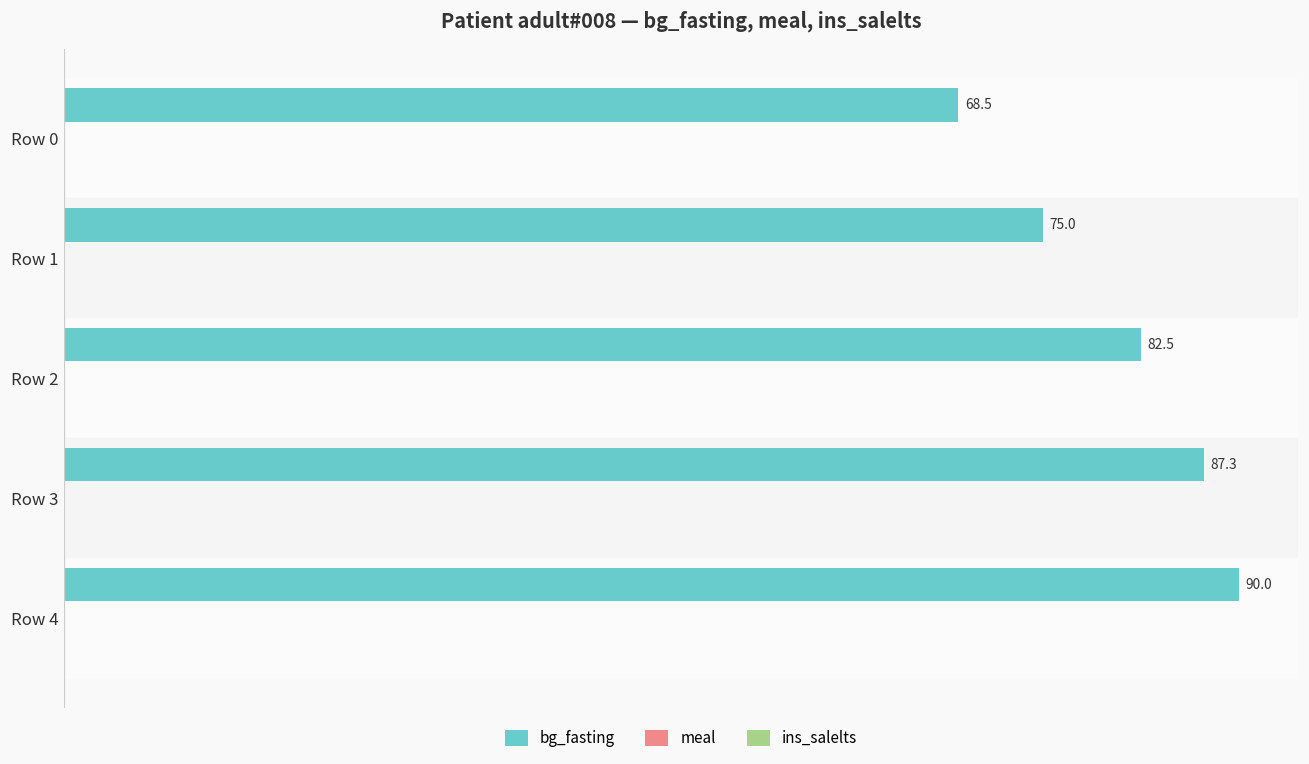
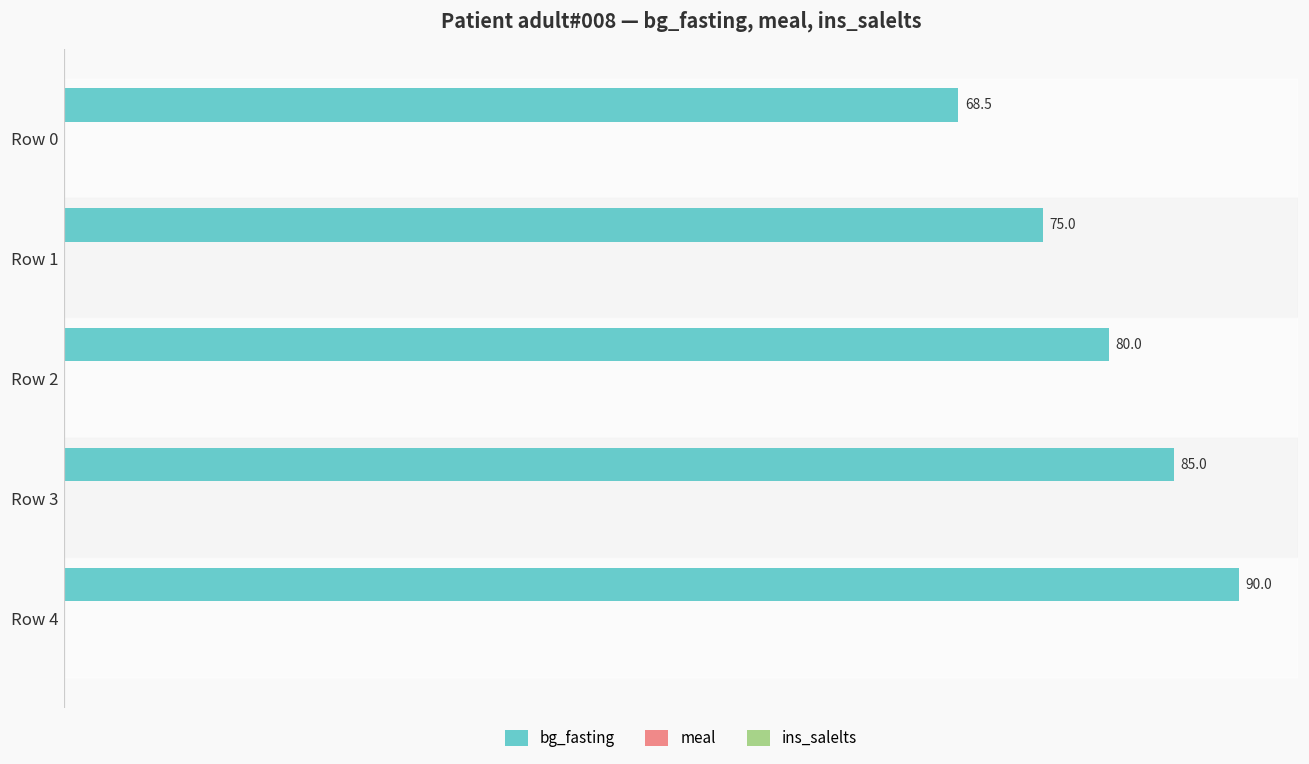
  {
    "bg_fasting": {
      "Row 0": 68.5,
      "Row 1": 75.0,
-     "Row 2": 82.5,
-     "Row 3": 87.3,
+     "Row 2": 80.0,
+     "Row 3": 85.0,
      "Row 4": 90.0
    }
  }
